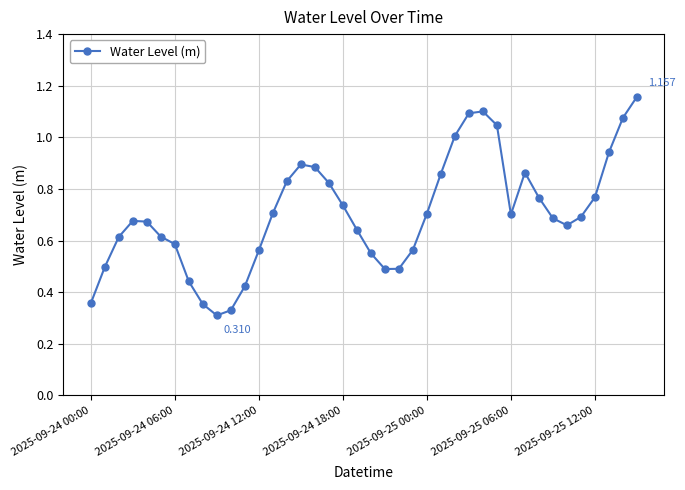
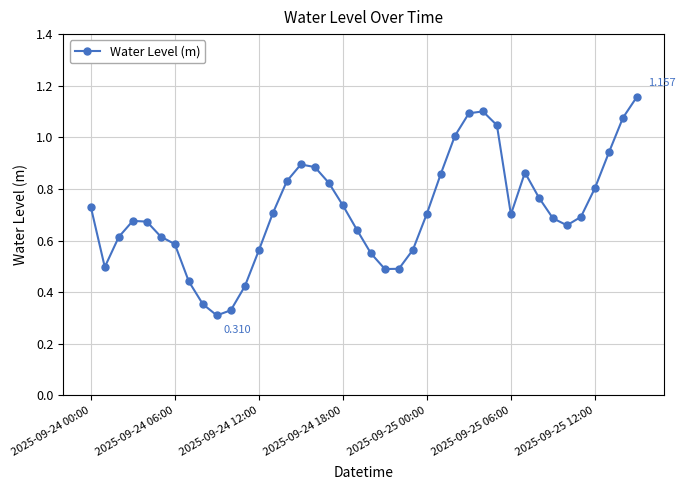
  {
-   "2025-09-24 00:00": 0.36,
+   "2025-09-24 00:00": 0.73,
    "2025-09-24 06:00": 0.59,
    "2025-09-24 12:00": 0.56,
    "2025-09-24 18:00": 0.74,
    "2025-09-25 00:00": 0.70,
    "2025-09-25 06:00": 0.70,
-   "2025-09-25 12:00": 0.77
+   "2025-09-25 12:00": 0.80
  }
